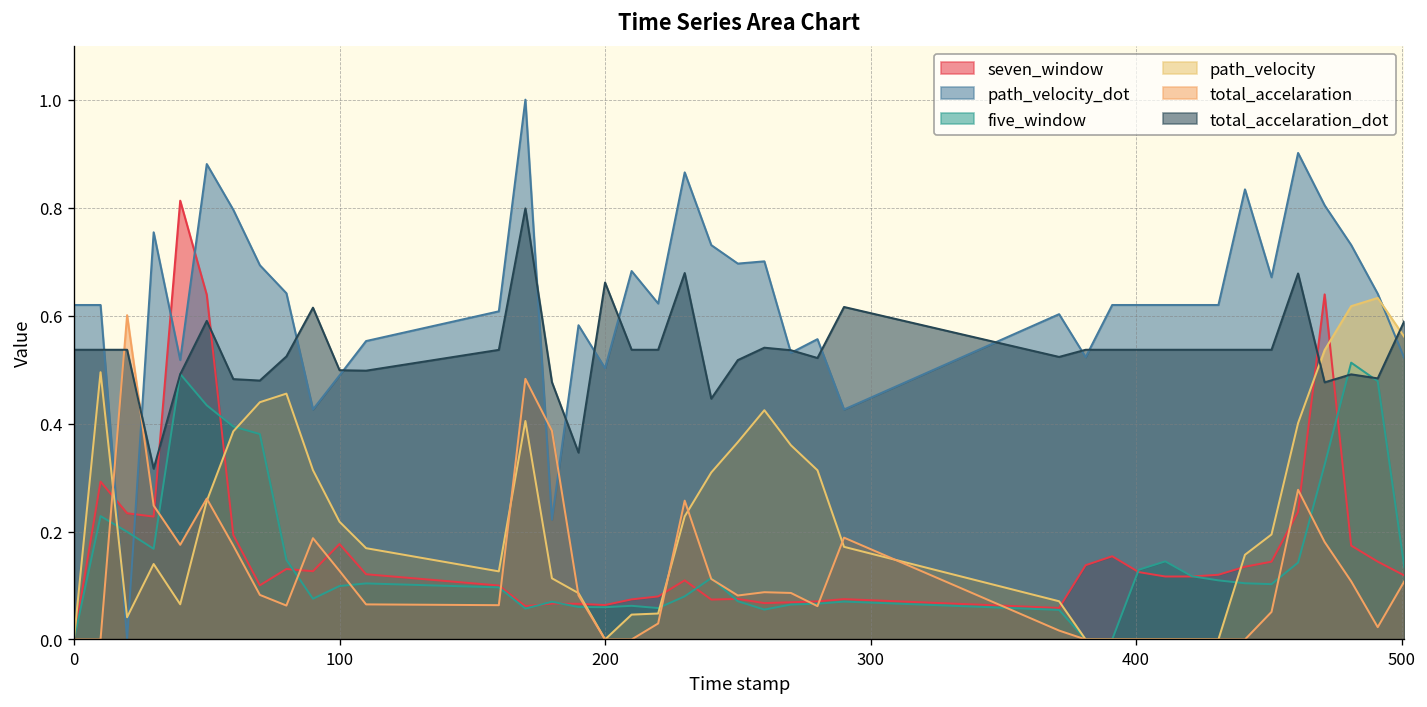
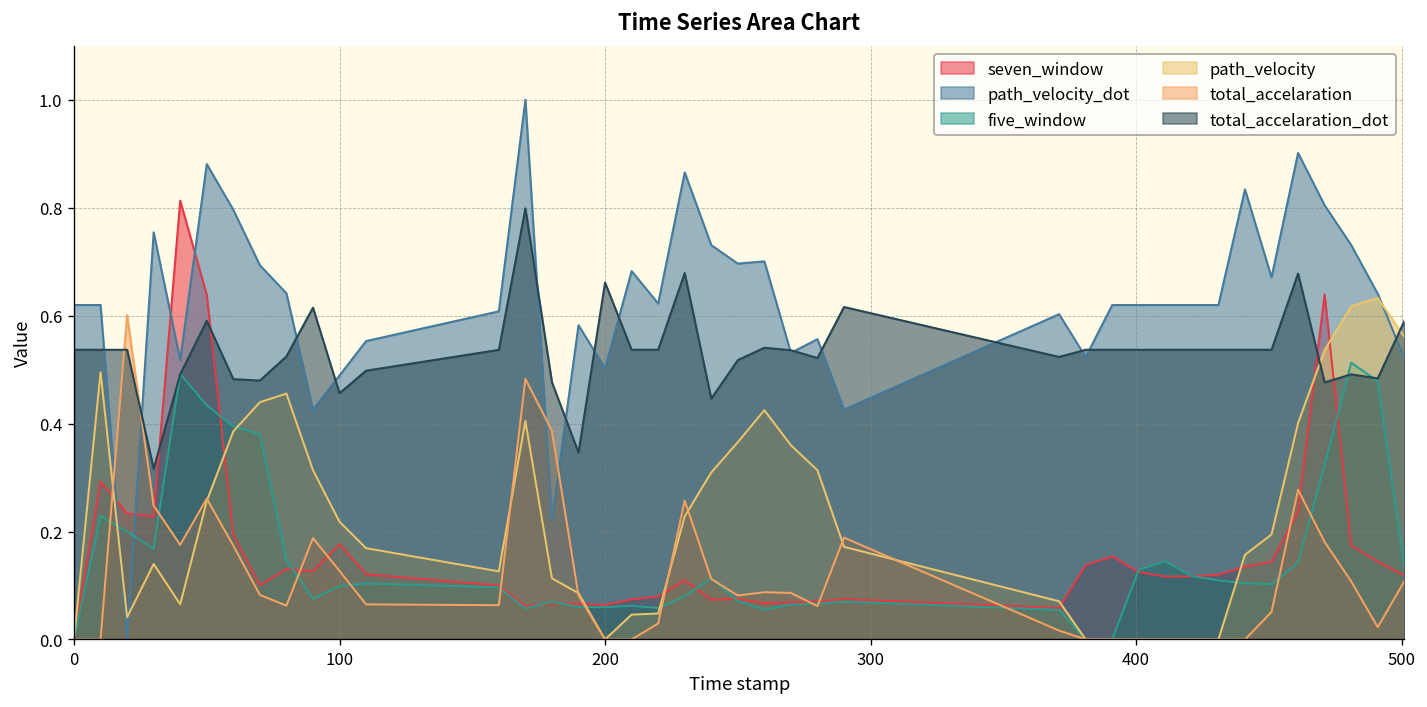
  {
    "seven_window": {
      "100": 0.18
    },
    "total_accelaration_dot": {
      "0": 0.54,
-     "100": 0.50,
+     "100": 0.46,
      "200": 0.66
    }
  }
